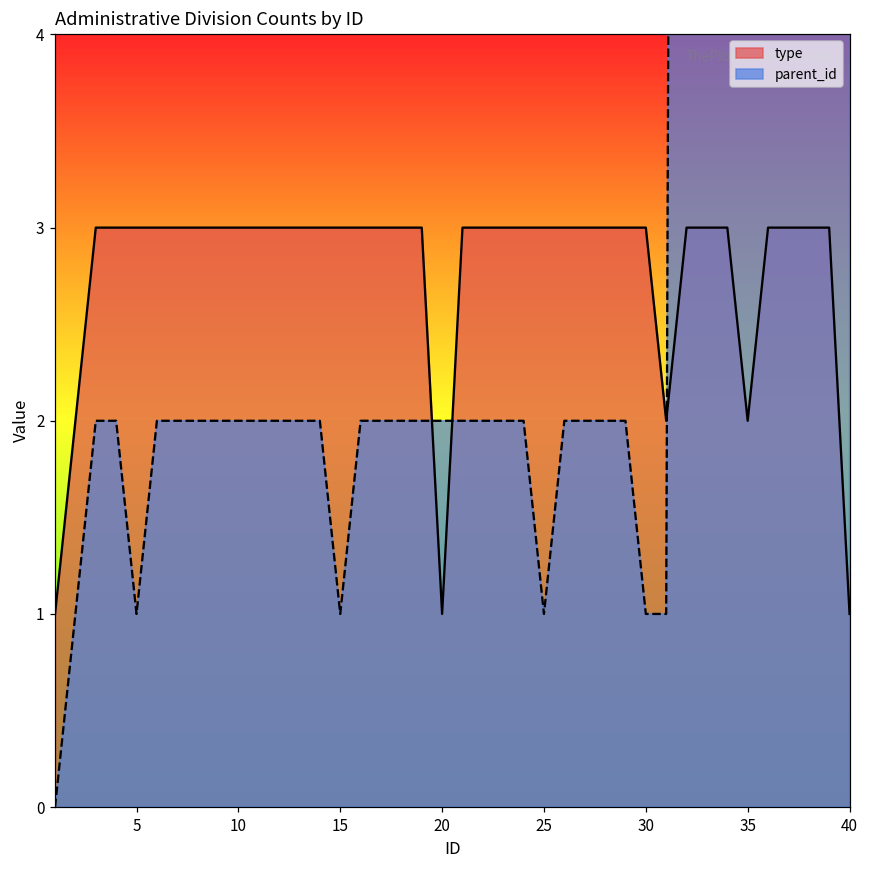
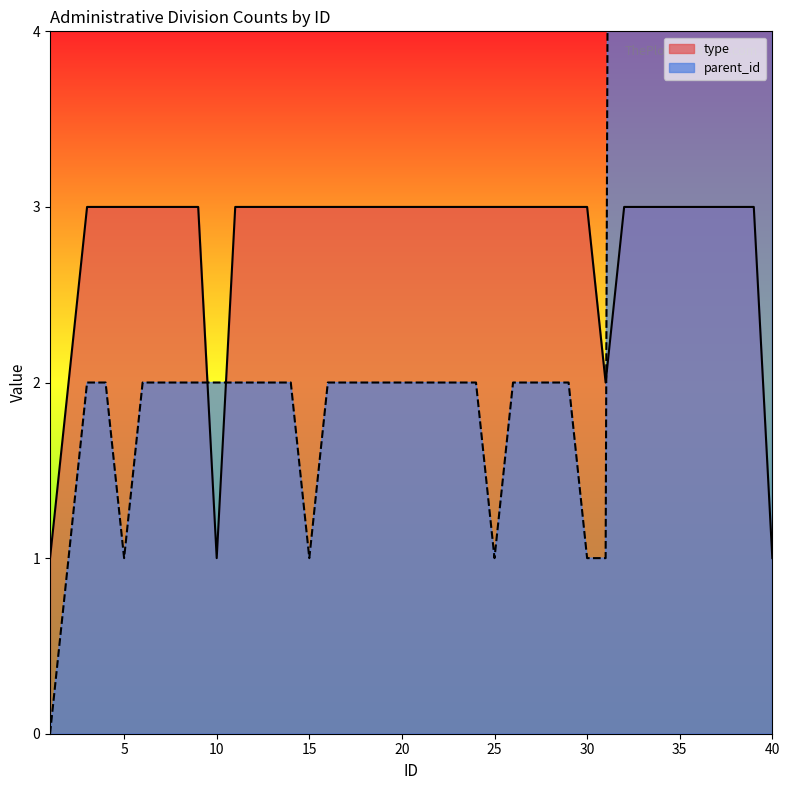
  {
    "type": {
      "5": 3,
-     "10": 3,
+     "10": 1,
      "15": 3,
-     "20": 1,
+     "20": 3,
      "25": 3,
      "30": 3,
-     "35": 2,
+     "35": 3,
      "40": 1
    },
    "parent_id": {
      "5": 1,
      "10": 2,
      "15": 1,
      "20": 2,
      "25": 1,
      "30": 1
    }
  }
